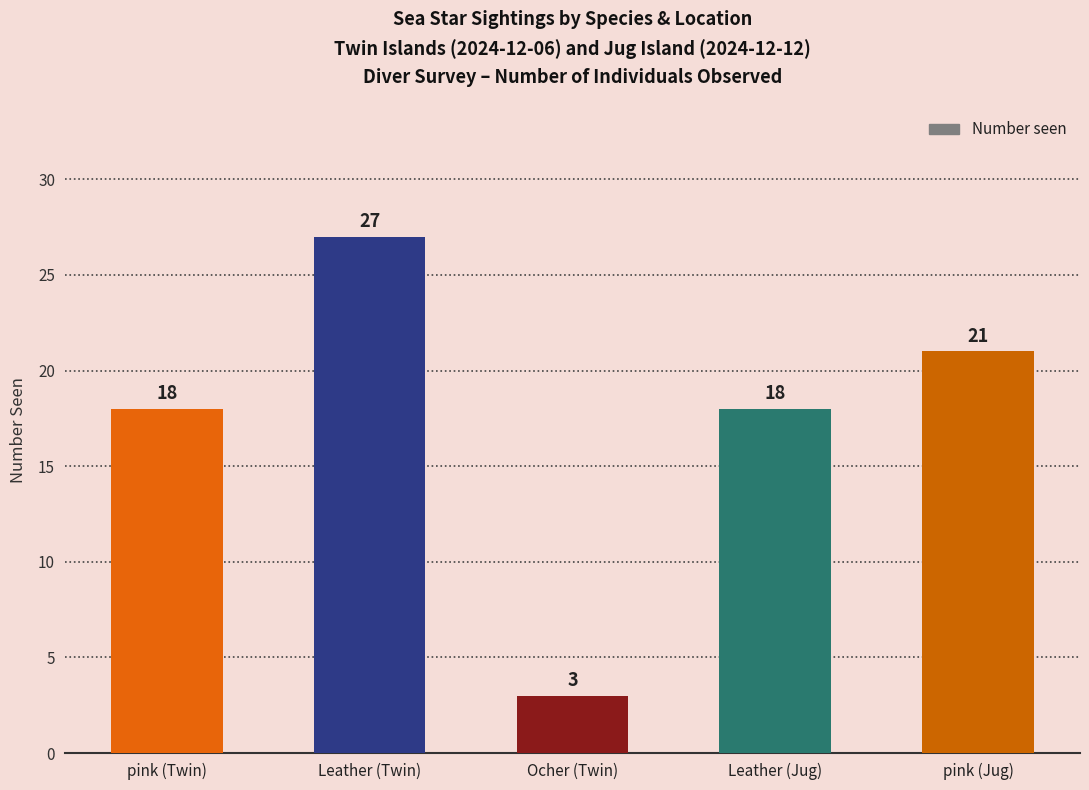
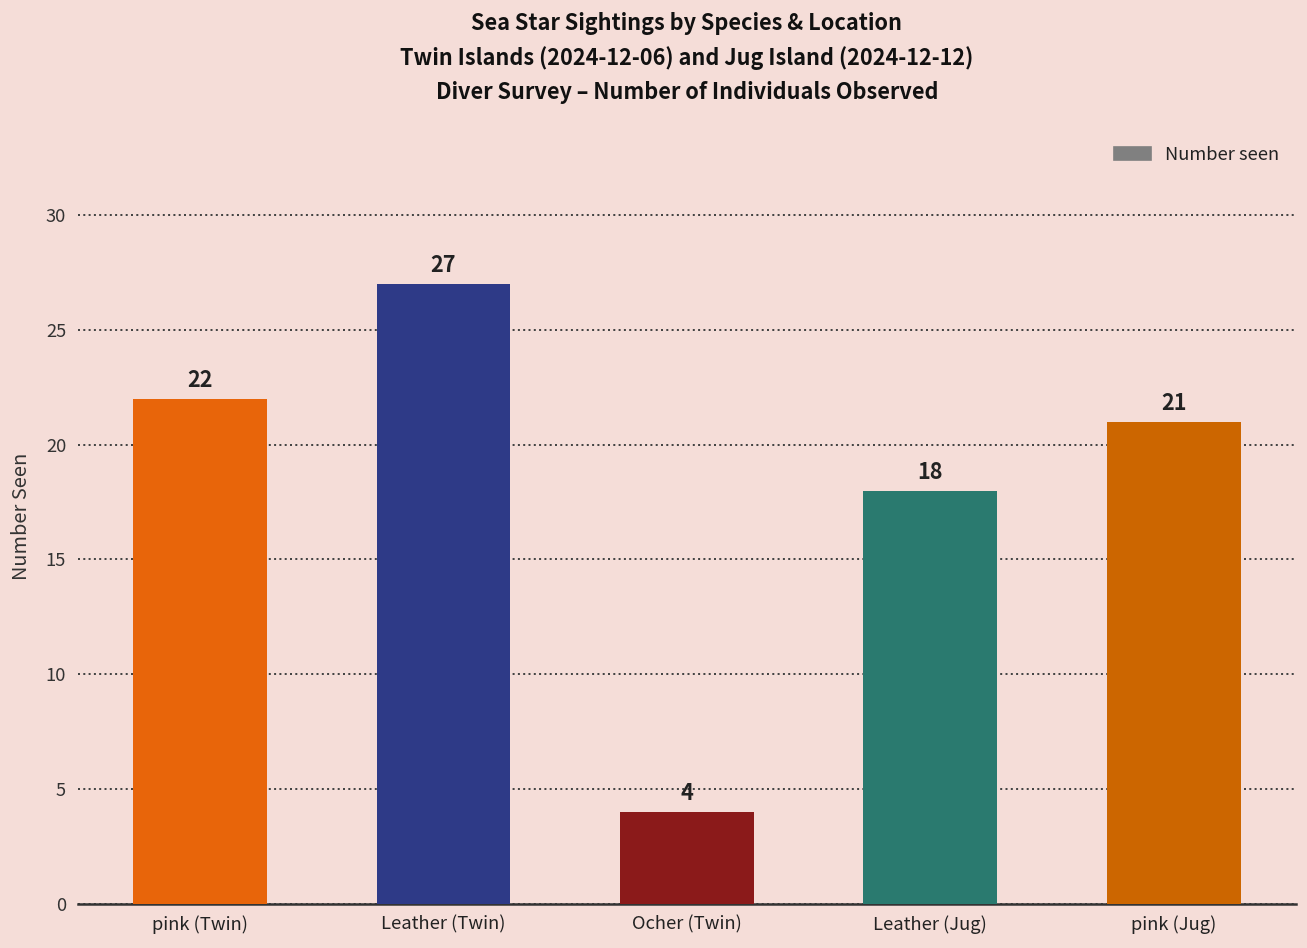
  {
-   "pink (Twin)": 18,
+   "pink (Twin)": 22,
    "Leather (Twin)": 27,
-   "Ocher (Twin)": 3,
+   "Ocher (Twin)": 4,
    "Leather (Jug)": 18,
    "pink (Jug)": 21
  }
